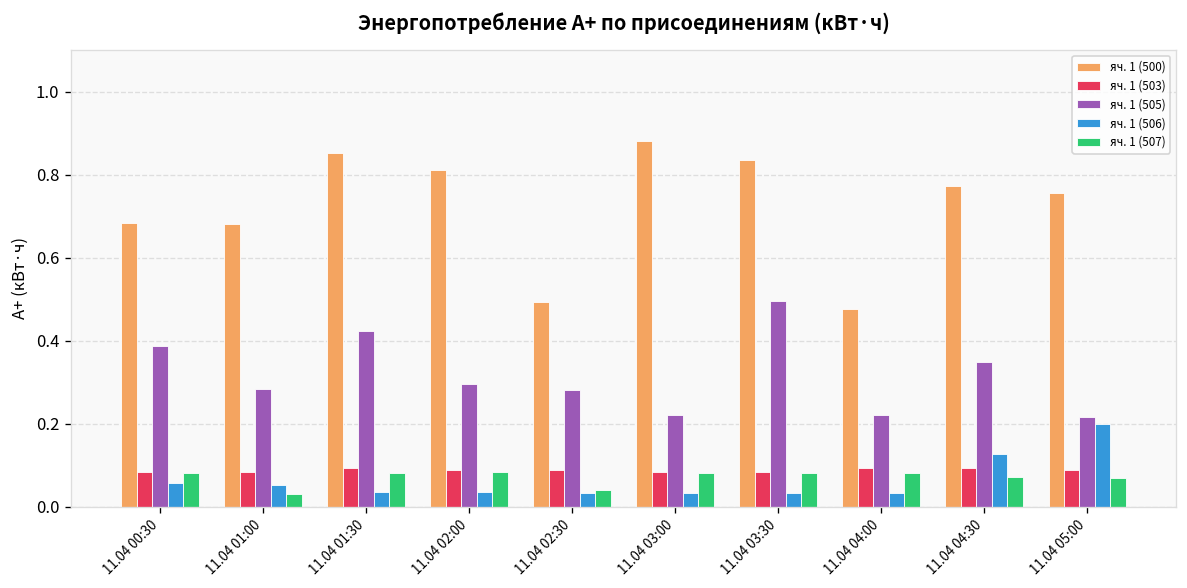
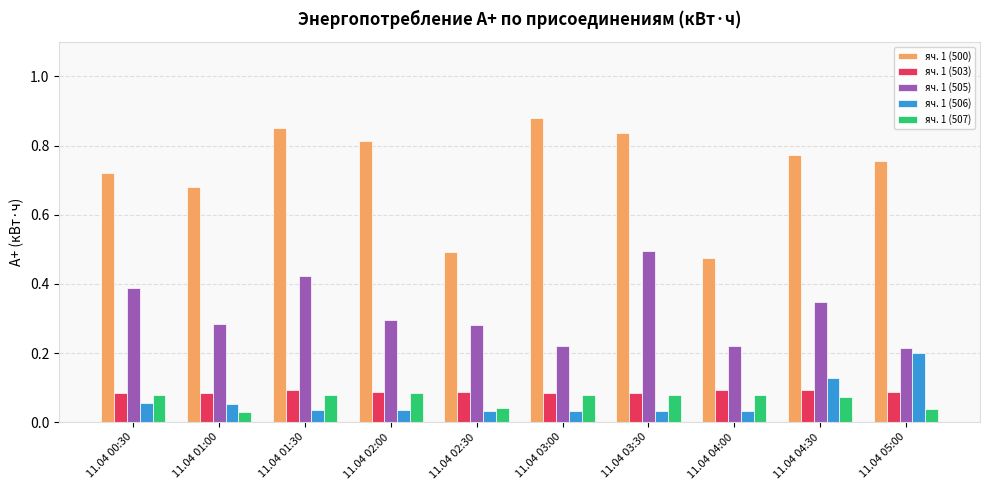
  {
    "яч. 1 (500)": {
-     "11.04 00:30": 0.68,
+     "11.04 00:30": 0.72,
      "11.04 01:00": 0.68,
      "11.04 01:30": 0.85,
      "11.04 02:00": 0.81,
      "11.04 02:30": 0.49,
      "11.04 03:00": 0.88,
      "11.04 03:30": 0.84,
      "11.04 04:00": 0.48,
      "11.04 04:30": 0.77,
      "11.04 05:00": 0.76
    },
    "яч. 1 (503)": {
      "11.04 00:30": 0.08,
      "11.04 01:00": 0.08,
      "11.04 01:30": 0.09,
      "11.04 02:00": 0.09,
      "11.04 02:30": 0.09,
      "11.04 03:00": 0.08,
      "11.04 03:30": 0.08,
      "11.04 04:00": 0.09,
      "11.04 04:30": 0.09,
      "11.04 05:00": 0.09
    },
    "яч. 1 (505)": {
      "11.04 00:30": 0.39,
      "11.04 01:00": 0.28,
      "11.04 01:30": 0.42,
      "11.04 02:00": 0.30,
      "11.04 02:30": 0.28,
      "11.04 03:00": 0.22,
      "11.04 03:30": 0.50,
      "11.04 04:00": 0.22,
      "11.04 04:30": 0.35,
      "11.04 05:00": 0.22
    },
    "яч. 1 (506)": {
      "11.04 00:30": 0.06,
      "11.04 01:00": 0.05,
      "11.04 01:30": 0.04,
      "11.04 02:00": 0.04,
      "11.04 02:30": 0.03,
      "11.04 03:00": 0.03,
      "11.04 03:30": 0.03,
      "11.04 04:00": 0.03,
      "11.04 04:30": 0.13,
      "11.04 05:00": 0.20
    },
    "яч. 1 (507)": {
      "11.04 00:30": 0.08,
      "11.04 01:00": 0.03,
      "11.04 01:30": 0.08,
      "11.04 02:00": 0.08,
      "11.04 02:30": 0.04,
      "11.04 03:00": 0.08,
      "11.04 03:30": 0.08,
      "11.04 04:00": 0.08,
      "11.04 04:30": 0.07,
-     "11.04 05:00": 0.07
+     "11.04 05:00": 0.04
    }
  }
